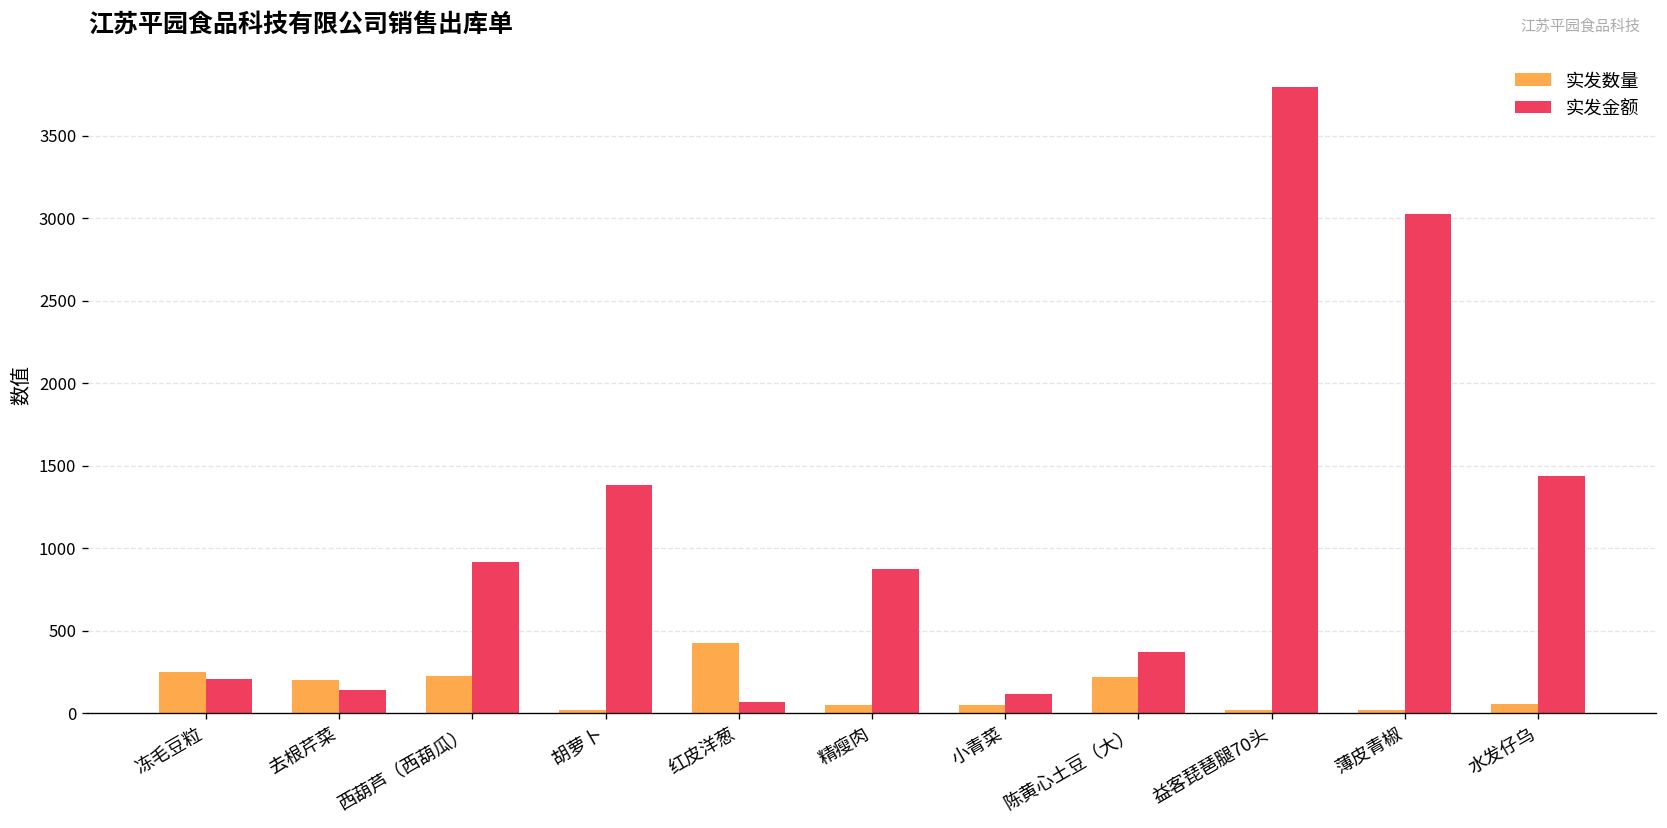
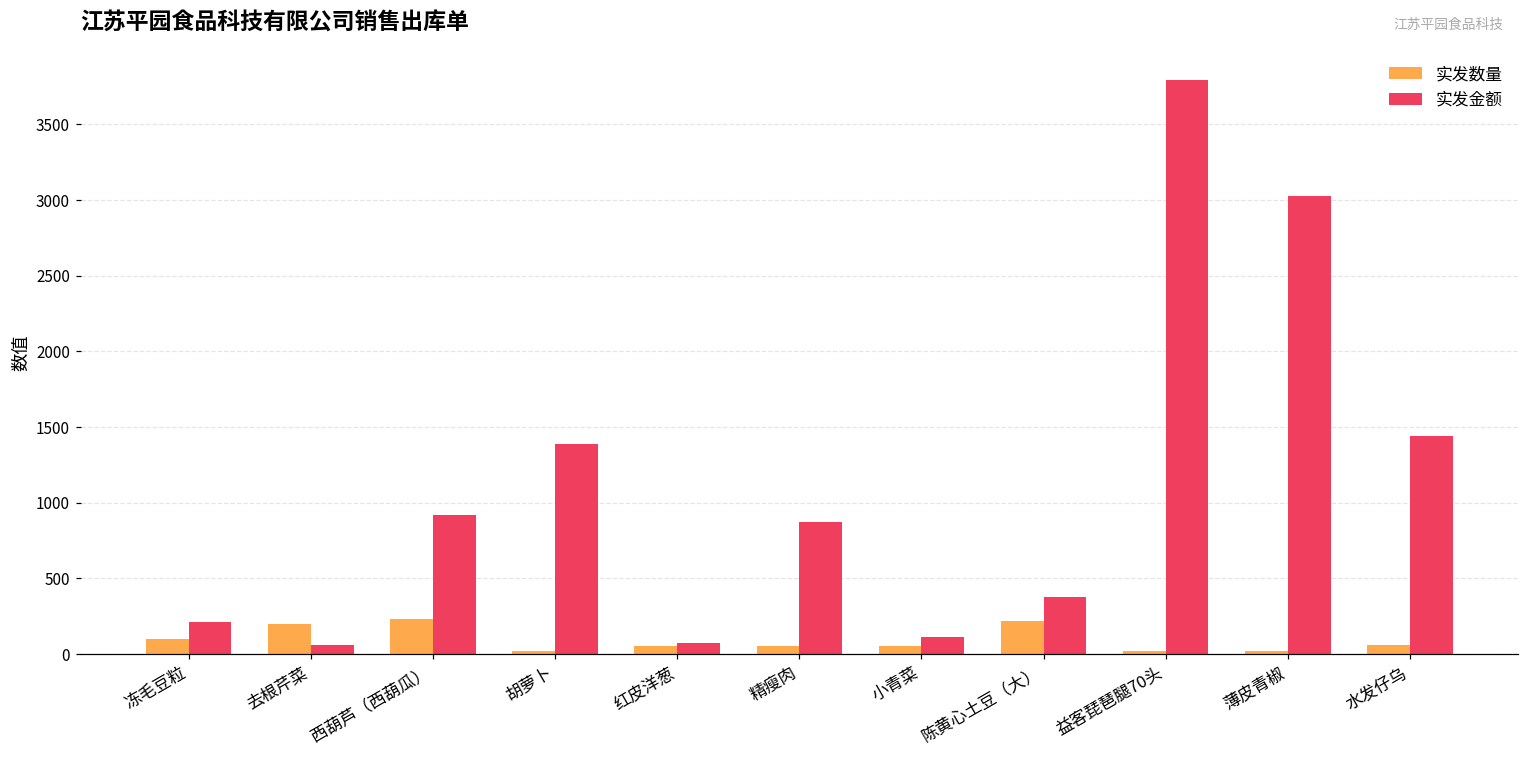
  {
    "实发数量": {
-     "冻毛豆粒": 250,
+     "冻毛豆粒": 100,
      "去根芹菜": 200,
      "西葫芦（西葫瓜）": 230,
      "胡萝卜": 20,
-     "红皮洋葱": 430,
+     "红皮洋葱": 50,
      "精瘦肉": 50,
      "小青菜": 50,
      "陈黄心土豆（大）": 220,
      "益客琵琶腿70头": 20,
      "薄皮青椒": 20,
      "水发仔乌": 60
    },
    "实发金额": {
      "冻毛豆粒": 210,
-     "去根芹菜": 140,
+     "去根芹菜": 60,
      "西葫芦（西葫瓜）": 920,
      "胡萝卜": 1390,
      "红皮洋葱": 70,
      "精瘦肉": 880,
      "小青菜": 120,
      "陈黄心土豆（大）": 370,
      "益客琵琶腿70头": 3800,
      "薄皮青椒": 3020,
      "水发仔乌": 1440
    }
  }
